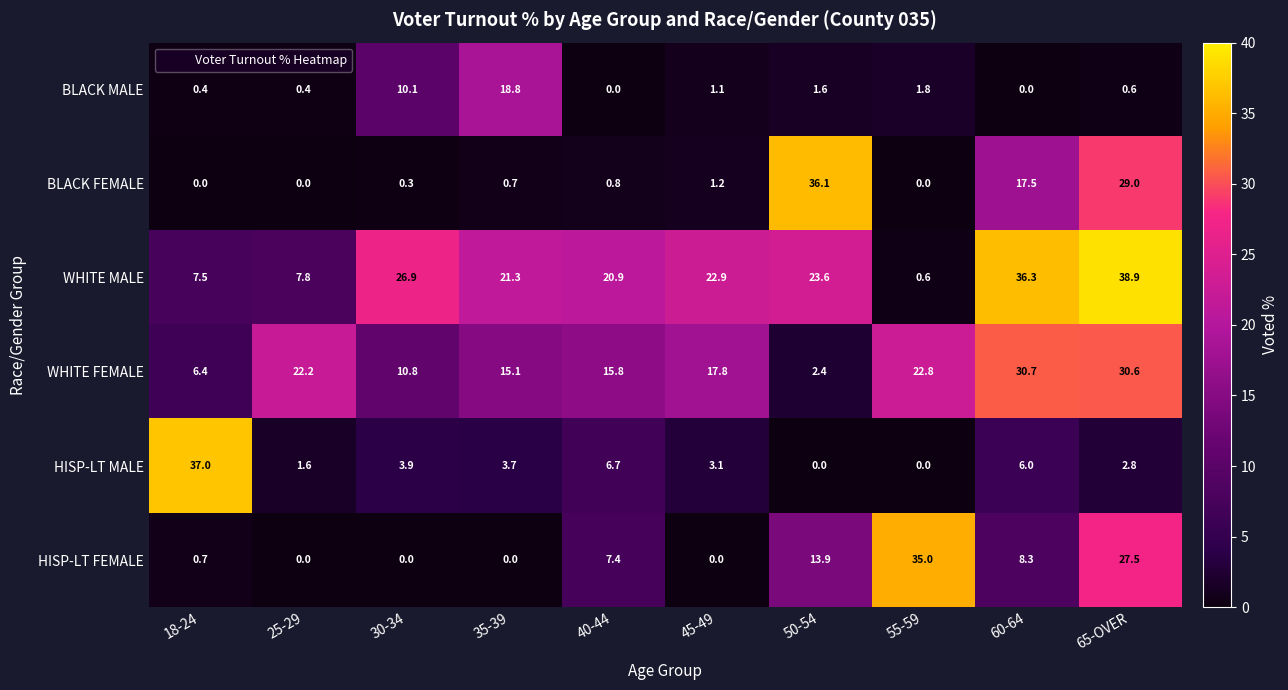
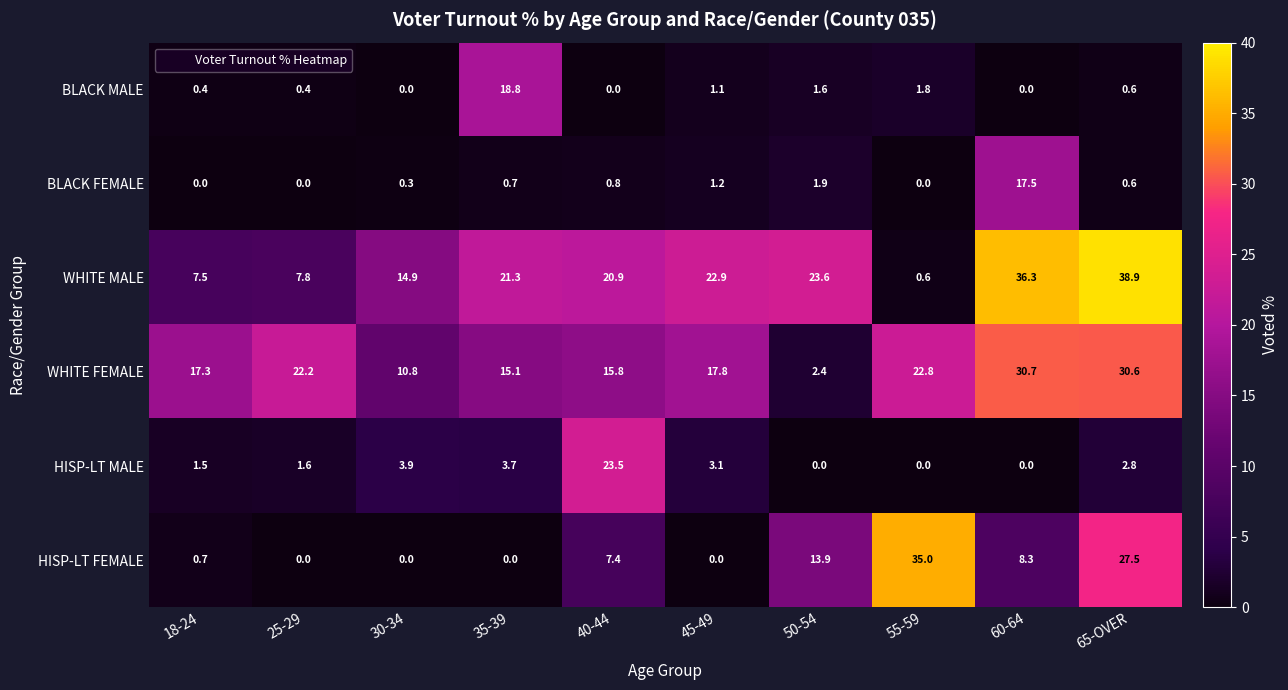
  {
    "BLACK MALE": {
      "18-24": 0.4,
      "25-29": 0.4,
-     "30-34": 10.1,
+     "30-34": 0.0,
      "35-39": 18.8,
      "40-44": 0.0,
      "45-49": 1.1,
      "50-54": 1.6,
      "55-59": 1.8,
      "60-64": 0.0,
      "65-OVER": 0.6
    },
    "BLACK FEMALE": {
      "18-24": 0.0,
      "25-29": 0.0,
      "30-34": 0.3,
      "35-39": 0.7,
      "40-44": 0.8,
      "45-49": 1.2,
-     "50-54": 36.1,
+     "50-54": 1.9,
      "55-59": 0.0,
      "60-64": 17.5,
-     "65-OVER": 29.0
+     "65-OVER": 0.6
    },
    "WHITE MALE": {
      "18-24": 7.5,
      "25-29": 7.8,
-     "30-34": 26.9,
+     "30-34": 14.9,
      "35-39": 21.3,
      "40-44": 20.9,
      "45-49": 22.9,
      "50-54": 23.6,
      "55-59": 0.6,
      "60-64": 36.3,
      "65-OVER": 38.9
    },
    "WHITE FEMALE": {
-     "18-24": 6.4,
+     "18-24": 17.3,
      "25-29": 22.2,
      "30-34": 10.8,
      "35-39": 15.1,
      "40-44": 15.8,
      "45-49": 17.8,
      "50-54": 2.4,
      "55-59": 22.8,
      "60-64": 30.7,
      "65-OVER": 30.6
    },
    "HISP-LT MALE": {
-     "18-24": 37.0,
+     "18-24": 1.5,
      "25-29": 1.6,
      "30-34": 3.9,
      "35-39": 3.7,
-     "40-44": 6.7,
+     "40-44": 23.5,
      "45-49": 3.1,
      "50-54": 0.0,
      "55-59": 0.0,
-     "60-64": 6.0,
+     "60-64": 0.0,
      "65-OVER": 2.8
    },
    "HISP-LT FEMALE": {
      "18-24": 0.7,
      "25-29": 0.0,
      "30-34": 0.0,
      "35-39": 0.0,
      "40-44": 7.4,
      "45-49": 0.0,
      "50-54": 13.9,
      "55-59": 35.0,
      "60-64": 8.3,
      "65-OVER": 27.5
    }
  }
